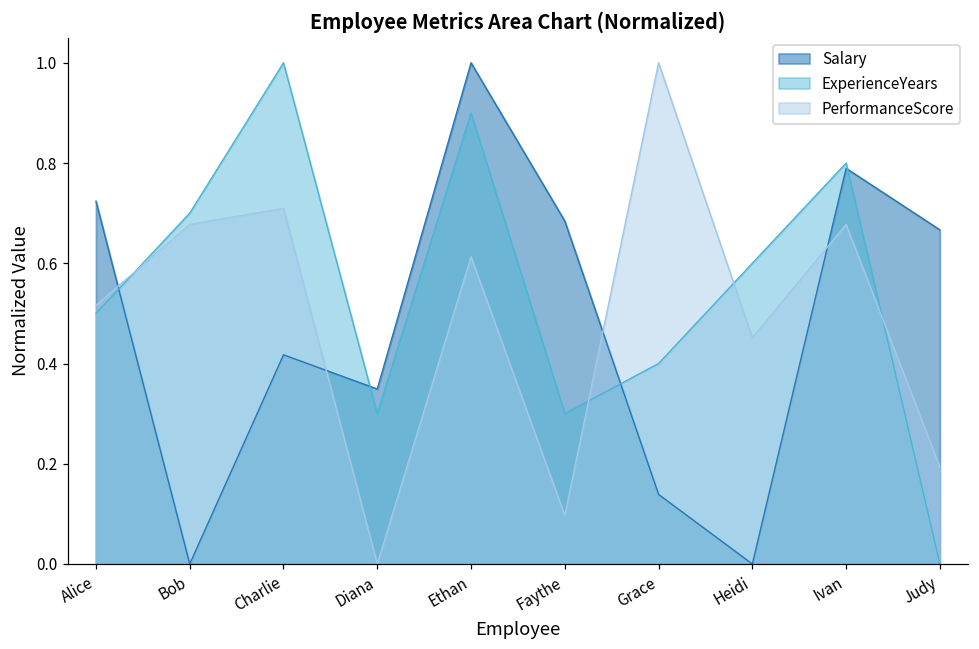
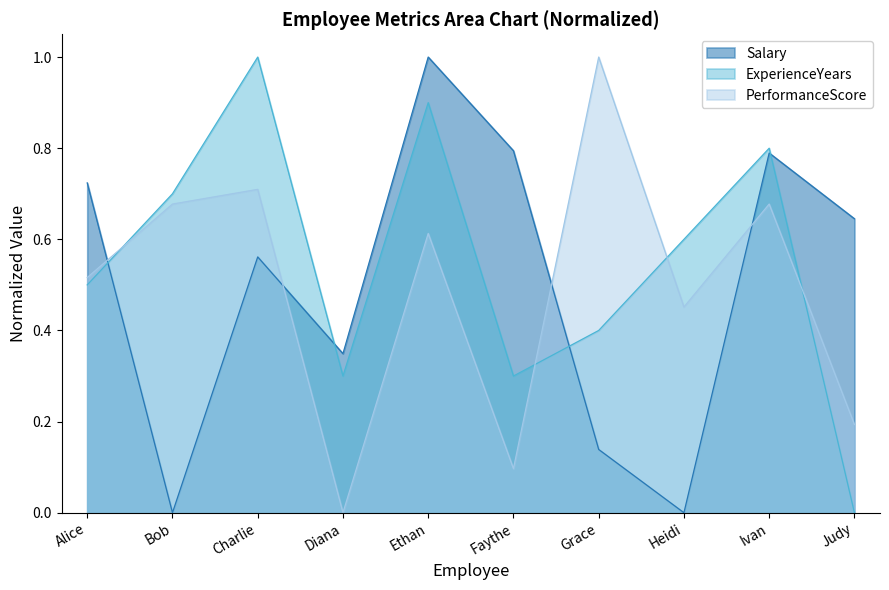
  {
    "Salary": {
      "Alice": 0.72,
      "Bob": 0.00,
-     "Charlie": 0.42,
+     "Charlie": 0.56,
      "Diana": 0.35,
      "Ethan": 1.00,
-     "Faythe": 0.68,
+     "Faythe": 0.79,
      "Grace": 0.14,
      "Heidi": 0.00,
      "Ivan": 0.79,
-     "Judy": 0.67
+     "Judy": 0.65
    }
  }
